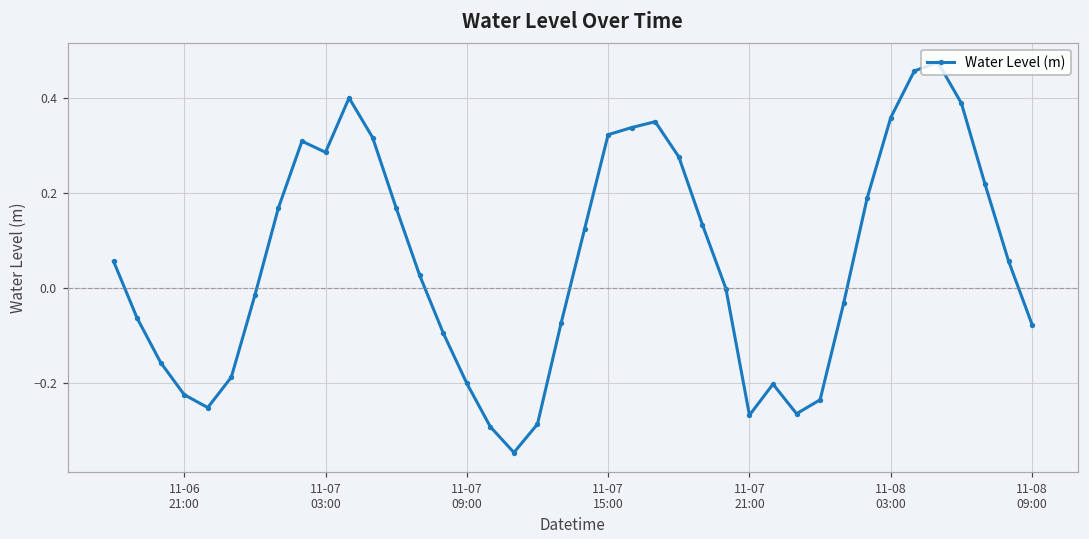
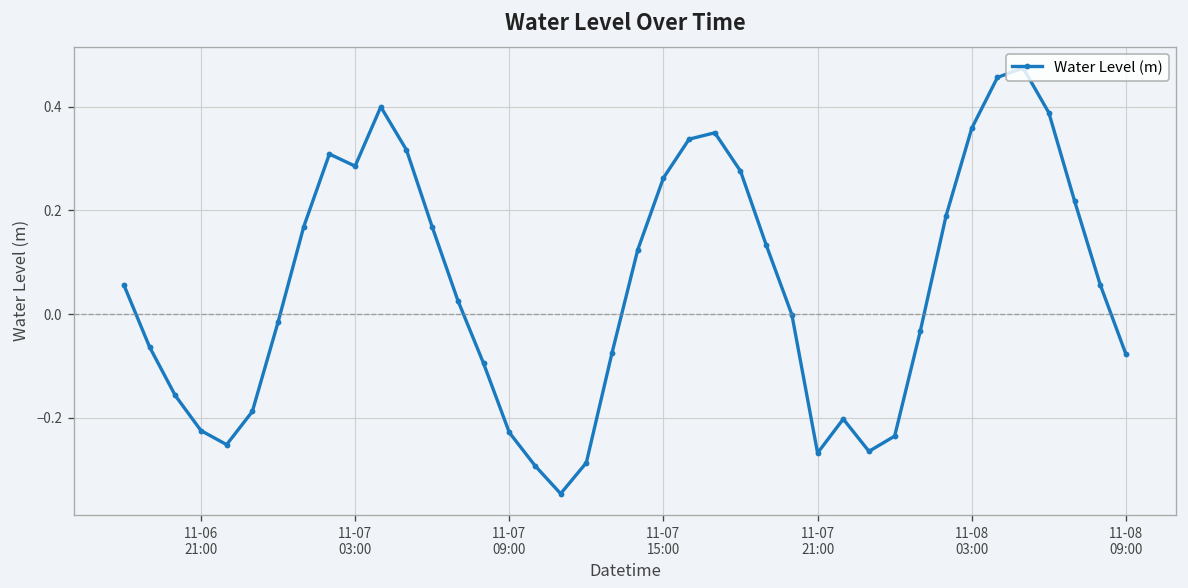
  {
    "11-06 21:00": -0.22,
    "11-07 03:00": 0.29,
-   "11-07 09:00": -0.20,
-   "11-07 15:00": 0.32,
+   "11-07 09:00": -0.23,
+   "11-07 15:00": 0.26,
    "11-07 21:00": -0.27,
    "11-08 03:00": 0.36,
    "11-08 09:00": -0.08
  }
